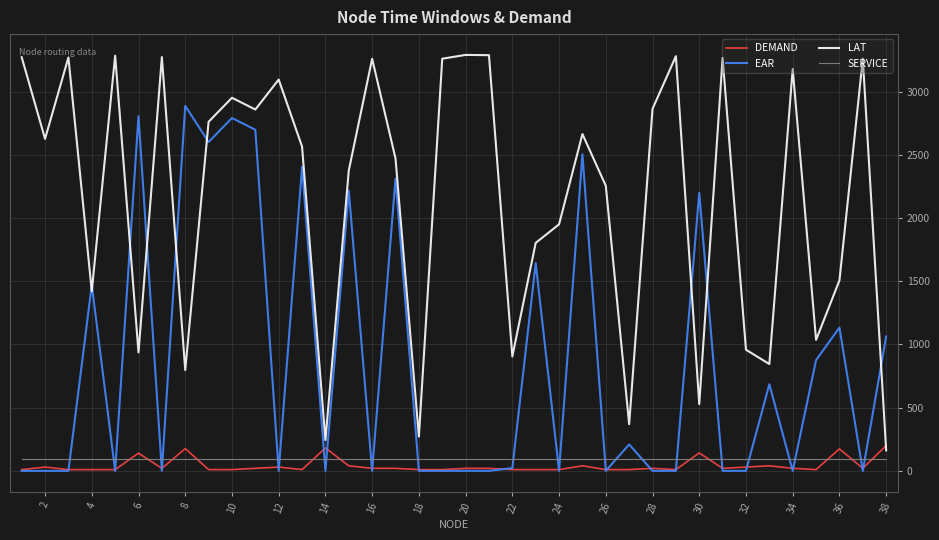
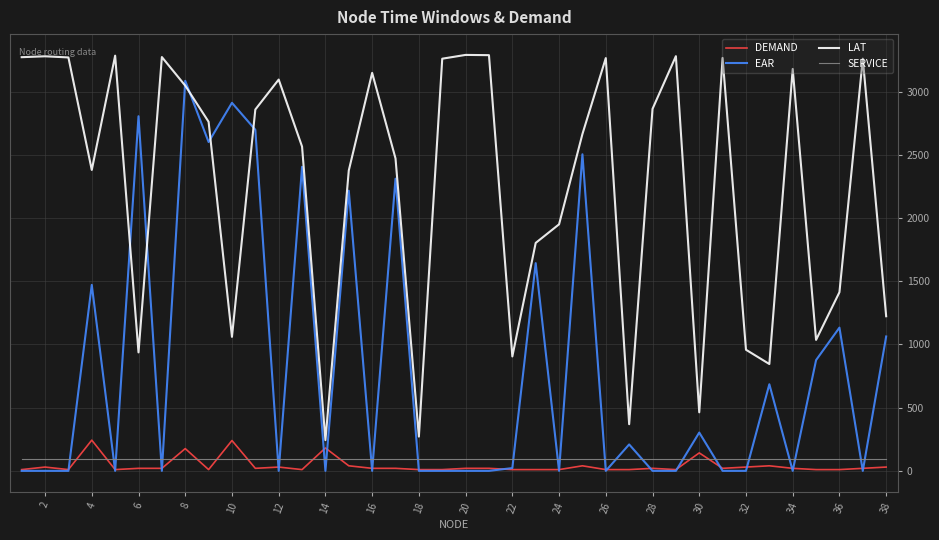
  {
    "DEMAND": {
      "2": 30,
-     "4": 10,
-     "6": 140,
+     "4": 240,
+     "6": 20,
      "8": 180,
-     "10": 10,
+     "10": 240,
      "12": 30,
      "14": 180,
      "16": 20,
      "20": 20,
      "28": 20,
      "30": 140,
      "32": 30,
      "34": 20,
-     "36": 170,
-     "38": 200
+     "36": 10,
+     "38": 30
    },
    "EAR": {
      "2": 0,
      "4": 1470,
      "6": 2810,
-     "8": 2890,
-     "10": 2790,
+     "8": 3090,
+     "10": 2910,
      "12": 0,
      "14": 0,
      "16": 0,
      "20": 0,
      "28": 0,
-     "30": 2200,
+     "30": 300,
      "32": 0,
      "34": 0,
      "36": 1130,
      "38": 1060
    },
    "LAT": {
-     "2": 2630,
-     "4": 1420,
+     "2": 3280,
+     "4": 2380,
      "6": 940,
-     "8": 800,
-     "10": 2950,
+     "8": 3050,
+     "10": 1060,
      "12": 3100,
      "14": 240,
-     "16": 3260,
+     "16": 3150,
      "18": 270,
      "20": 3290,
      "22": 910,
      "24": 1950,
-     "26": 2260,
+     "26": 3270,
      "28": 2860,
-     "30": 530,
+     "30": 460,
      "32": 960,
-     "36": 1510,
-     "38": 160
+     "36": 1410,
+     "38": 1220
    },
    "SERVICE": {
      "2": 90,
      "4": 90,
      "6": 90,
      "8": 90,
      "10": 90,
      "12": 90,
      "14": 90,
      "16": 90,
      "18": 90,
      "20": 90,
      "22": 90,
      "24": 90,
      "26": 90,
      "28": 90,
      "30": 90,
      "32": 90,
      "34": 90,
      "36": 90,
      "38": 90
    }
  }
